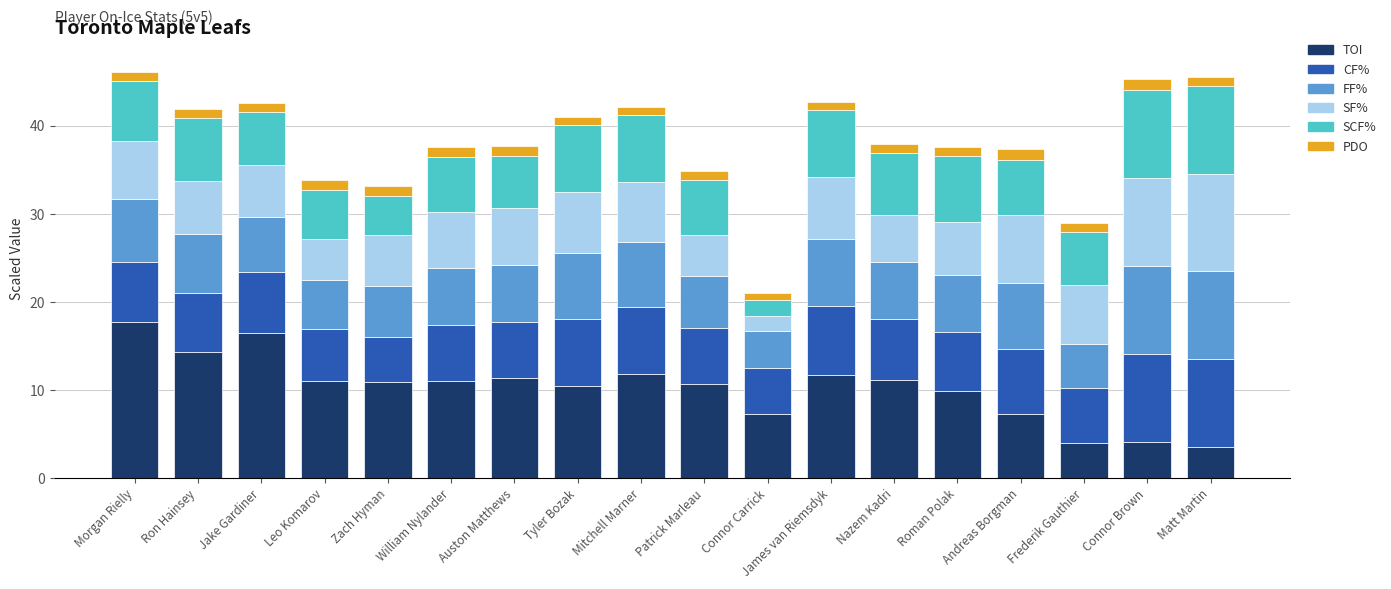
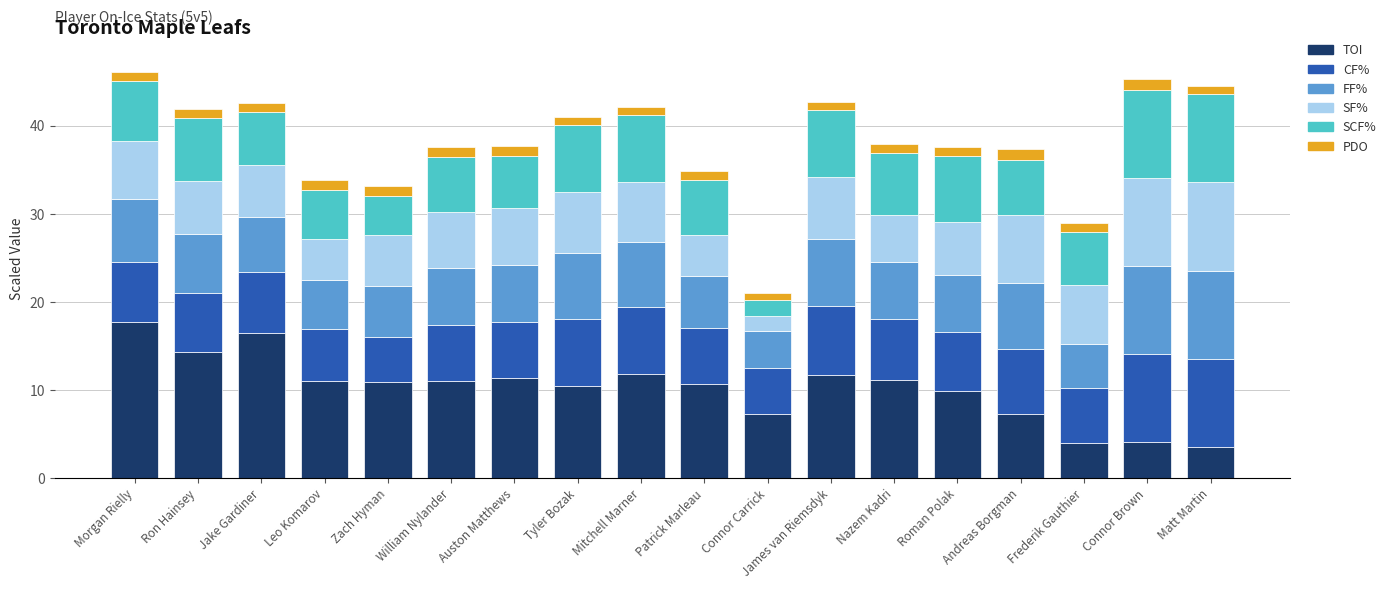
  {
    "TOI": {
      "Morgan Rielly": 18,
      "Ron Hainsey": 14,
      "Jake Gardiner": 17,
      "Leo Komarov": 11,
      "Zach Hyman": 11,
      "William Nylander": 11,
      "Auston Matthews": 11,
      "Tyler Bozak": 10,
      "Mitchell Marner": 12,
      "Patrick Marleau": 11,
      "Connor Carrick": 7,
      "James van Riemsdyk": 12,
      "Nazem Kadri": 11,
      "Roman Polak": 10,
      "Andreas Borgman": 7,
      "Frederik Gauthier": 4,
      "Connor Brown": 4,
      "Matt Martin": 4
    },
    "CF%": {
      "Morgan Rielly": 7,
      "Ron Hainsey": 7,
      "Jake Gardiner": 7,
      "Leo Komarov": 6,
      "Zach Hyman": 5,
      "William Nylander": 6,
      "Auston Matthews": 6,
      "Tyler Bozak": 8,
      "Mitchell Marner": 8,
      "Patrick Marleau": 6,
      "Connor Carrick": 5,
      "James van Riemsdyk": 8,
      "Nazem Kadri": 7,
      "Roman Polak": 7,
      "Andreas Borgman": 7,
      "Frederik Gauthier": 6,
      "Connor Brown": 10,
      "Matt Martin": 10
    },
    "SF%": {
      "Morgan Rielly": 7,
      "Ron Hainsey": 6,
      "Jake Gardiner": 6,
      "Leo Komarov": 5,
      "Zach Hyman": 6,
      "William Nylander": 6,
      "Auston Matthews": 6,
      "Tyler Bozak": 7,
      "Mitchell Marner": 7,
      "Patrick Marleau": 5,
      "Connor Carrick": 2,
      "James van Riemsdyk": 7,
      "Nazem Kadri": 5,
      "Roman Polak": 6,
      "Andreas Borgman": 8,
      "Frederik Gauthier": 7,
      "Connor Brown": 10,
-     "Matt Martin": 11
+     "Matt Martin": 10
    },
    "PDO": {
      "Morgan Rielly": 1,
      "Ron Hainsey": 1,
      "Jake Gardiner": 1,
      "Leo Komarov": 1,
      "Zach Hyman": 1,
      "William Nylander": 1,
      "Auston Matthews": 1,
      "Tyler Bozak": 1,
      "Mitchell Marner": 1,
      "Patrick Marleau": 1,
      "Connor Carrick": 1,
      "James van Riemsdyk": 1,
      "Nazem Kadri": 1,
      "Roman Polak": 1,
      "Andreas Borgman": 1,
      "Frederik Gauthier": 1,
      "Connor Brown": 1,
      "Matt Martin": 1
    }
  }
